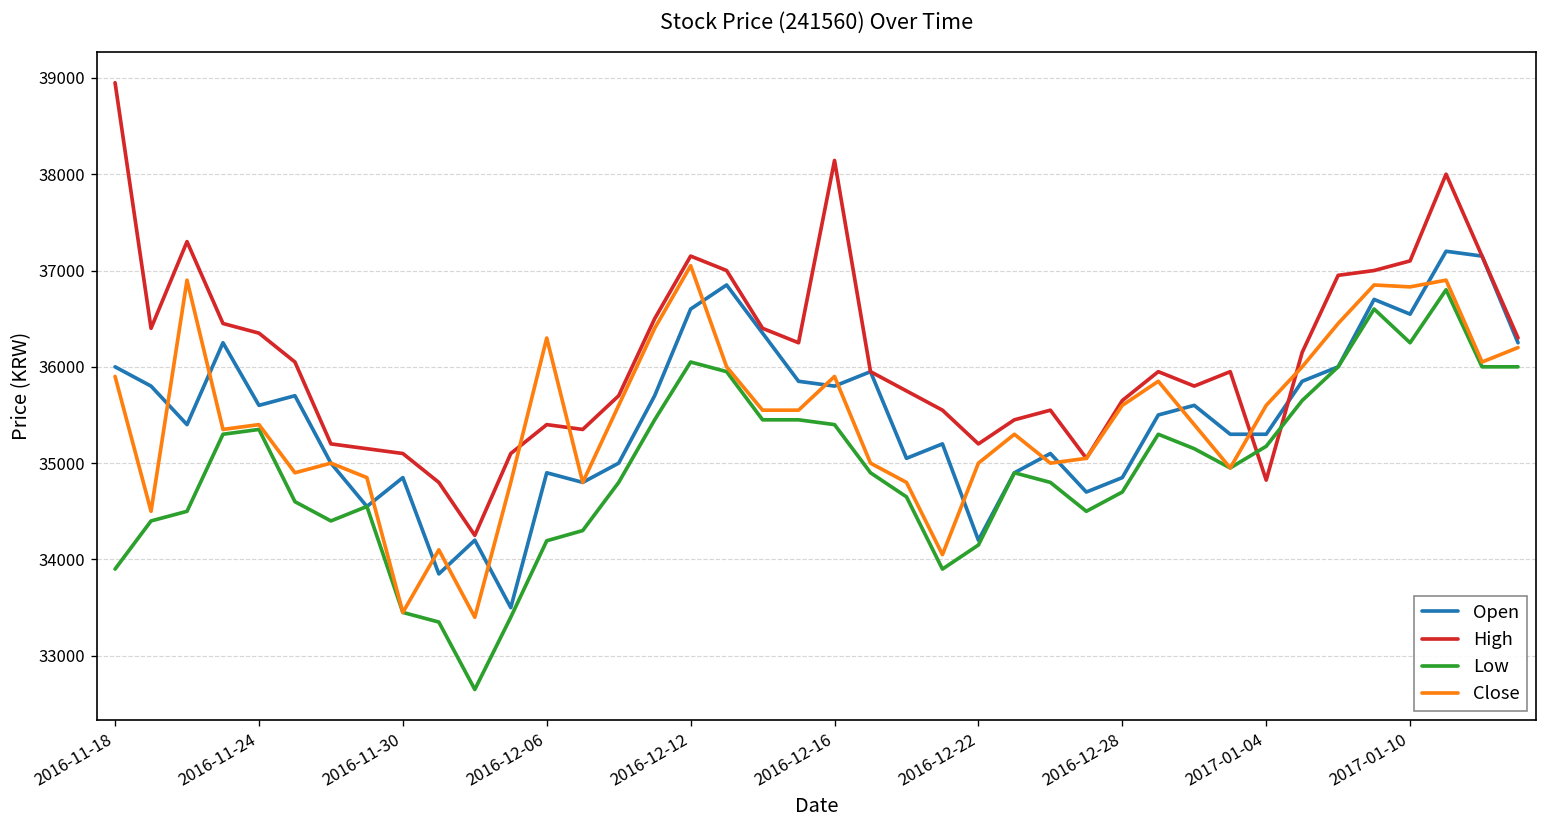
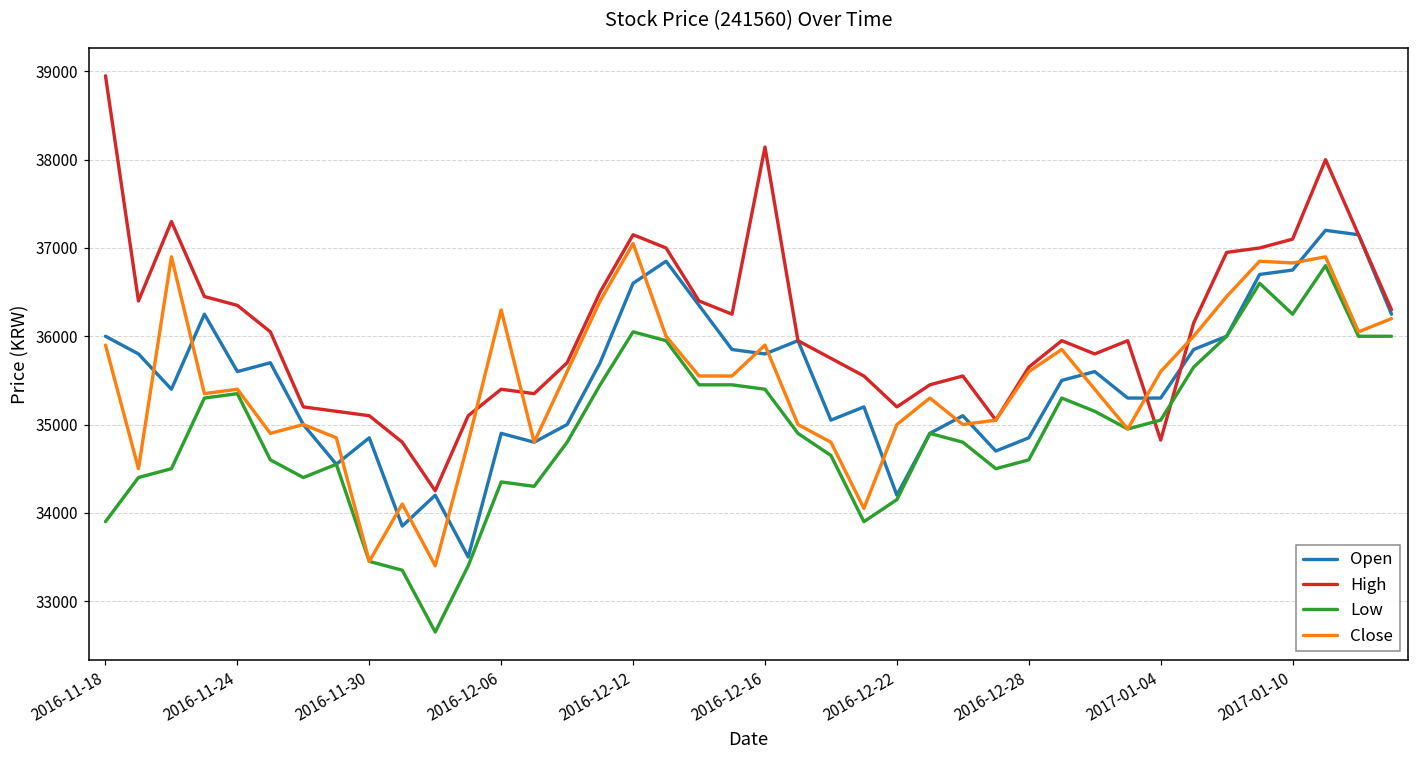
  {
    "Open": {
      "2016-11-18": 36000,
      "2016-11-24": 35600,
      "2016-11-30": 34900,
      "2016-12-06": 34900,
      "2016-12-12": 36600,
      "2016-12-16": 35800,
      "2016-12-22": 34200,
      "2016-12-28": 34900,
      "2017-01-04": 35300,
-     "2017-01-10": 36500
+     "2017-01-10": 36800
    },
    "High": {
      "2016-11-18": 39000,
      "2016-11-24": 36400,
      "2016-11-30": 35100,
      "2016-12-06": 35400,
      "2016-12-12": 37200,
      "2016-12-16": 38100,
      "2016-12-22": 35200,
      "2016-12-28": 35700,
      "2017-01-04": 34800,
      "2017-01-10": 37100
    },
    "Low": {
      "2016-11-18": 33900,
      "2016-11-24": 35400,
-     "2016-12-06": 34200,
+     "2016-12-06": 34400,
      "2016-12-12": 36100,
      "2016-12-16": 35400,
      "2016-12-22": 34200,
-     "2016-12-28": 34700,
-     "2017-01-04": 35200,
+     "2016-12-28": 34600,
+     "2017-01-04": 35100,
      "2017-01-10": 36300
    },
    "Close": {
      "2016-11-18": 35900,
      "2016-11-24": 35400,
      "2016-12-06": 36300,
      "2016-12-12": 37100,
      "2016-12-16": 35900,
      "2016-12-22": 35000,
      "2016-12-28": 35600,
      "2017-01-04": 35600,
      "2017-01-10": 36800
    }
  }
